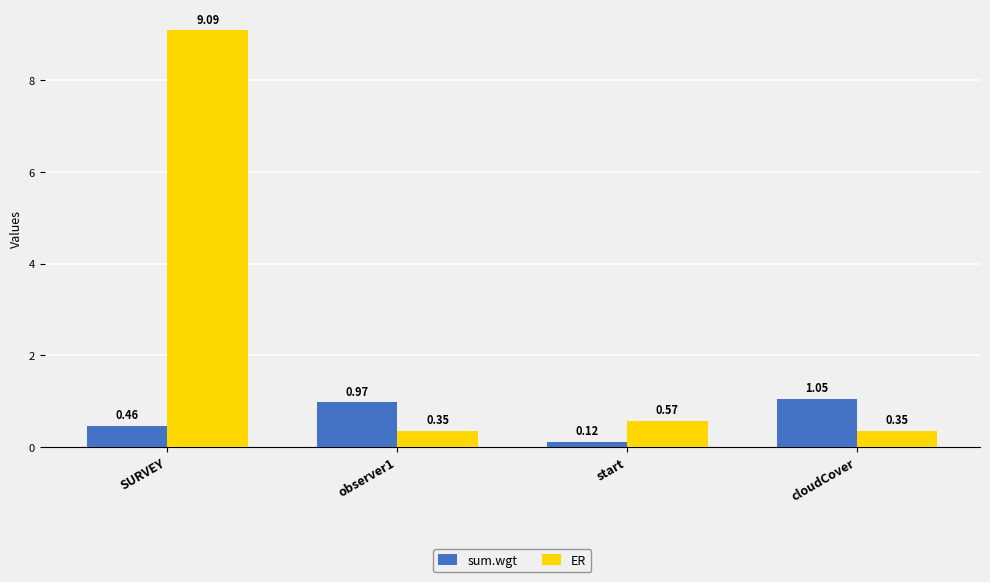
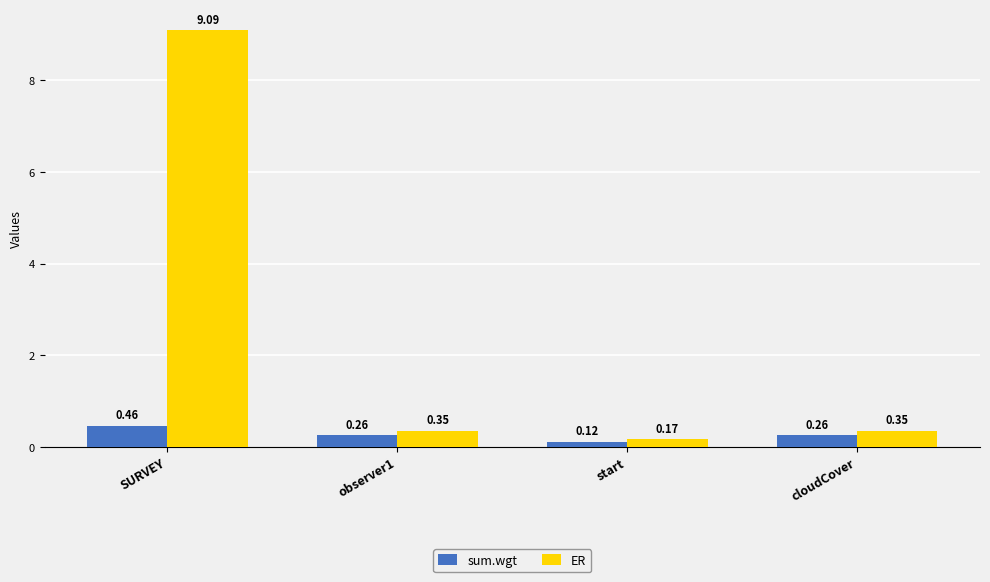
  {
    "sum.wgt": {
      "SURVEY": 0.46,
-     "observer1": 0.97,
+     "observer1": 0.26,
      "start": 0.12,
-     "cloudCover": 1.05
+     "cloudCover": 0.26
    },
    "ER": {
      "SURVEY": 9.09,
      "observer1": 0.35,
-     "start": 0.57,
+     "start": 0.17,
      "cloudCover": 0.35
    }
  }
